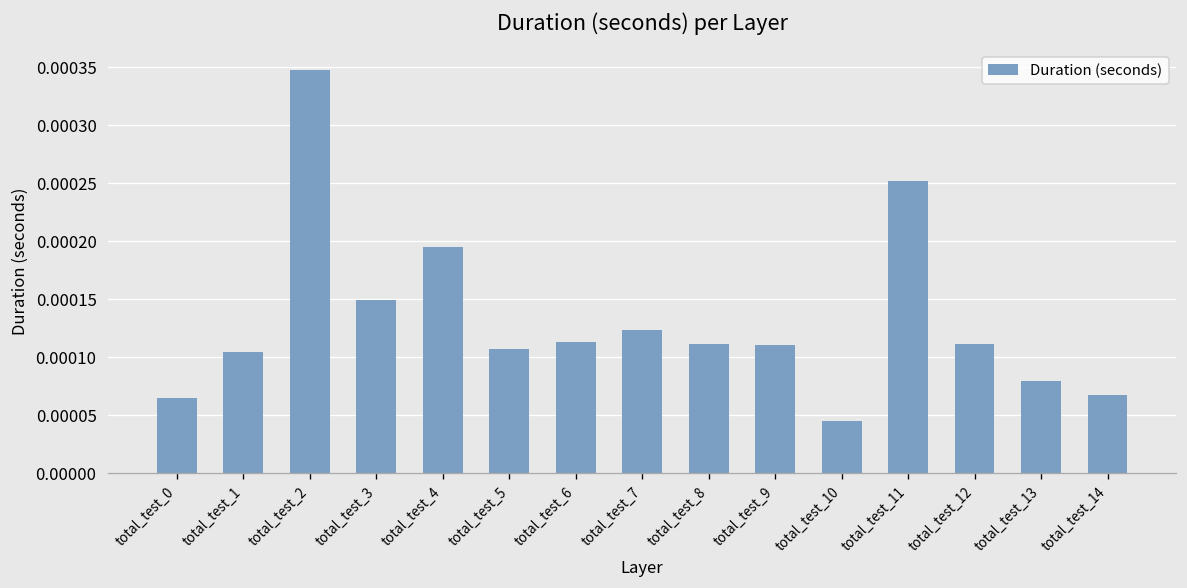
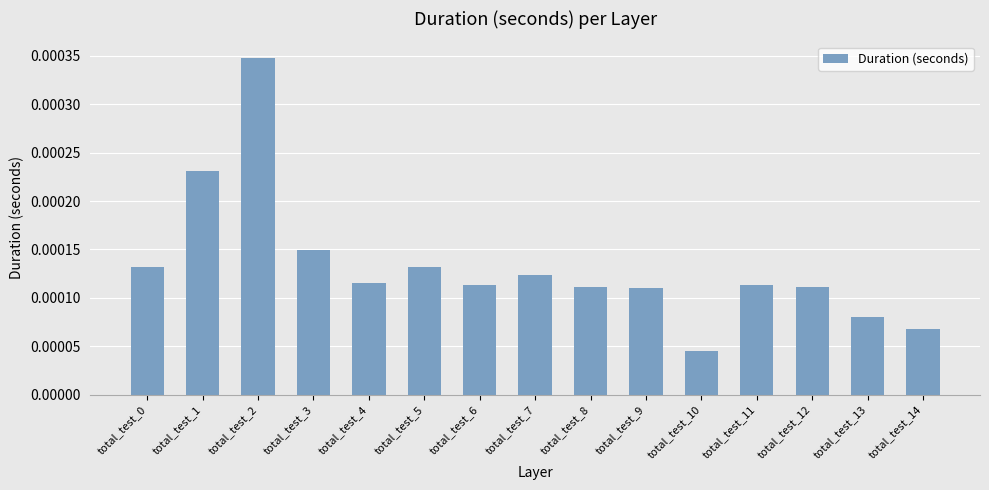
  {
-   "total_test_0": 0.00007,
-   "total_test_1": 0.00010,
+   "total_test_0": 0.00013,
+   "total_test_1": 0.00023,
    "total_test_2": 0.00035,
    "total_test_3": 0.00015,
-   "total_test_4": 0.00020,
-   "total_test_5": 0.00011,
+   "total_test_4": 0.00012,
+   "total_test_5": 0.00013,
    "total_test_6": 0.00011,
    "total_test_7": 0.00012,
    "total_test_8": 0.00011,
    "total_test_9": 0.00011,
    "total_test_10": 0.00004,
-   "total_test_11": 0.00025,
+   "total_test_11": 0.00011,
    "total_test_12": 0.00011,
    "total_test_13": 0.00008,
    "total_test_14": 0.00007
  }
